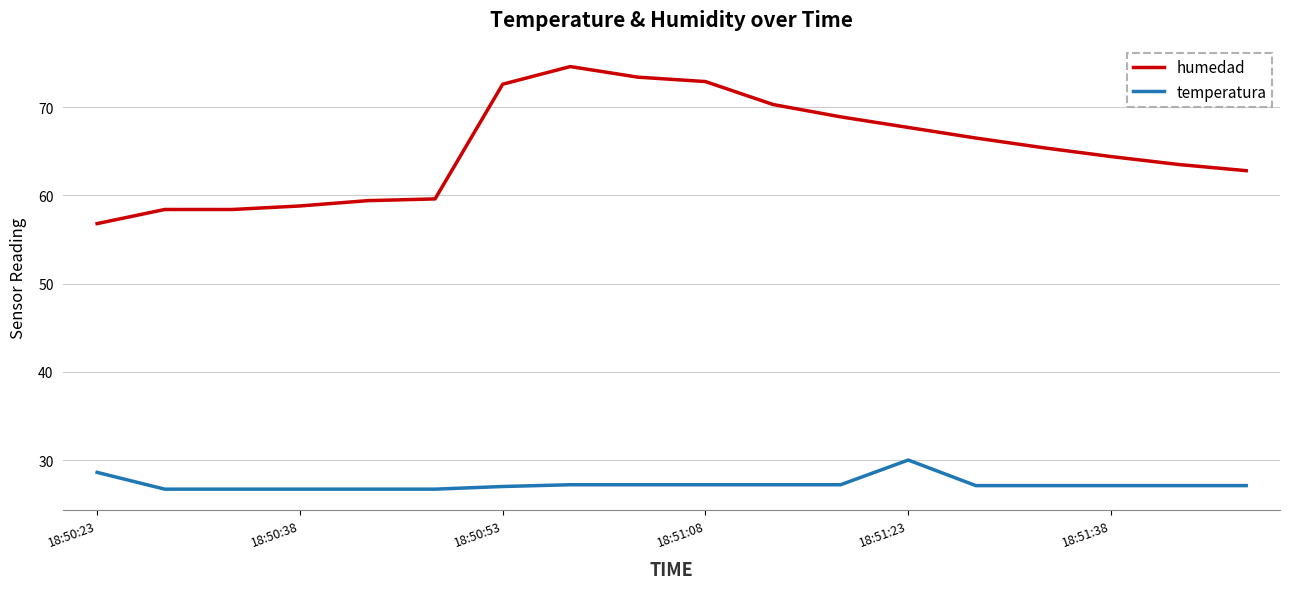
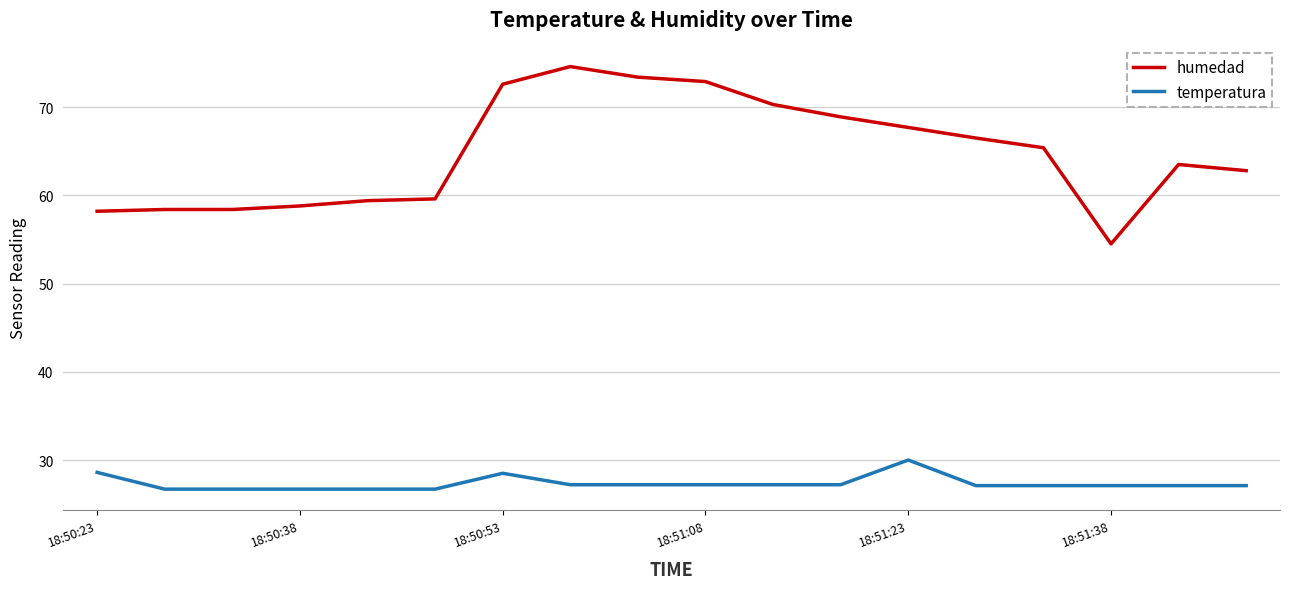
  {
    "humedad": {
-     "18:50:23": 57,
+     "18:50:23": 58,
      "18:50:38": 59,
      "18:50:53": 73,
      "18:51:08": 73,
      "18:51:23": 68,
-     "18:51:38": 64
+     "18:51:38": 55
    },
    "temperatura": {
      "18:50:23": 29,
      "18:50:38": 27,
-     "18:50:53": 27,
+     "18:50:53": 29,
      "18:51:08": 27,
      "18:51:23": 30,
      "18:51:38": 27
    }
  }
